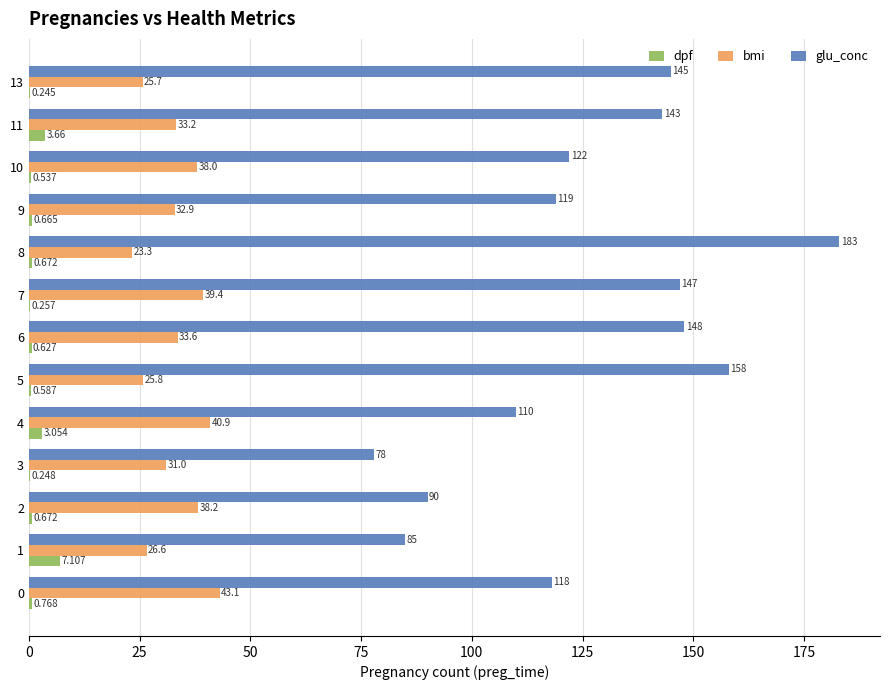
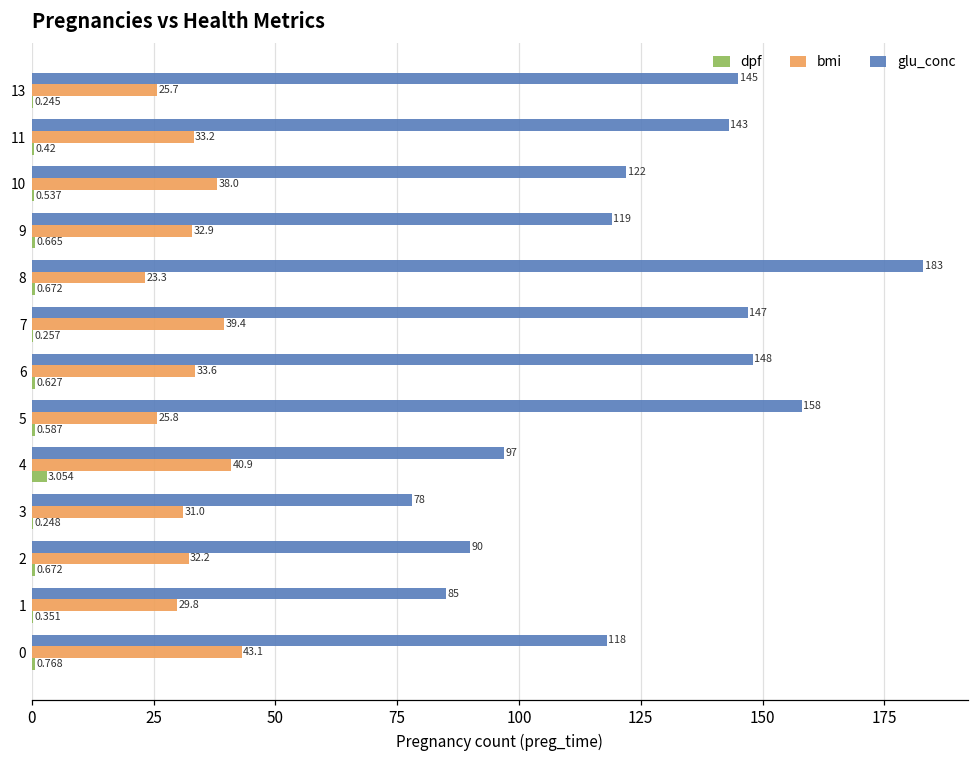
  {
    "dpf": {
      "13": 0.245,
-     "11": 3.66,
+     "11": 0.42,
      "10": 0.537,
      "9": 0.665,
      "8": 0.672,
      "7": 0.257,
      "6": 0.627,
      "5": 0.587,
      "4": 3.054,
      "3": 0.248,
      "2": 0.672,
-     "1": 7.107,
+     "1": 0.351,
      "0": 0.768
    },
    "bmi": {
      "13": 25.7,
      "11": 33.2,
      "10": 38.0,
      "9": 32.9,
      "8": 23.3,
      "7": 39.4,
      "6": 33.6,
      "5": 25.8,
      "4": 40.9,
      "3": 31.0,
-     "2": 38.2,
-     "1": 26.6,
+     "2": 32.2,
+     "1": 29.8,
      "0": 43.1
    },
    "glu_conc": {
      "13": 145,
      "11": 143,
      "10": 122,
      "9": 119,
      "8": 183,
      "7": 147,
      "6": 148,
      "5": 158,
-     "4": 110,
+     "4": 97,
      "3": 78,
      "2": 90,
      "1": 85,
      "0": 118
    }
  }
